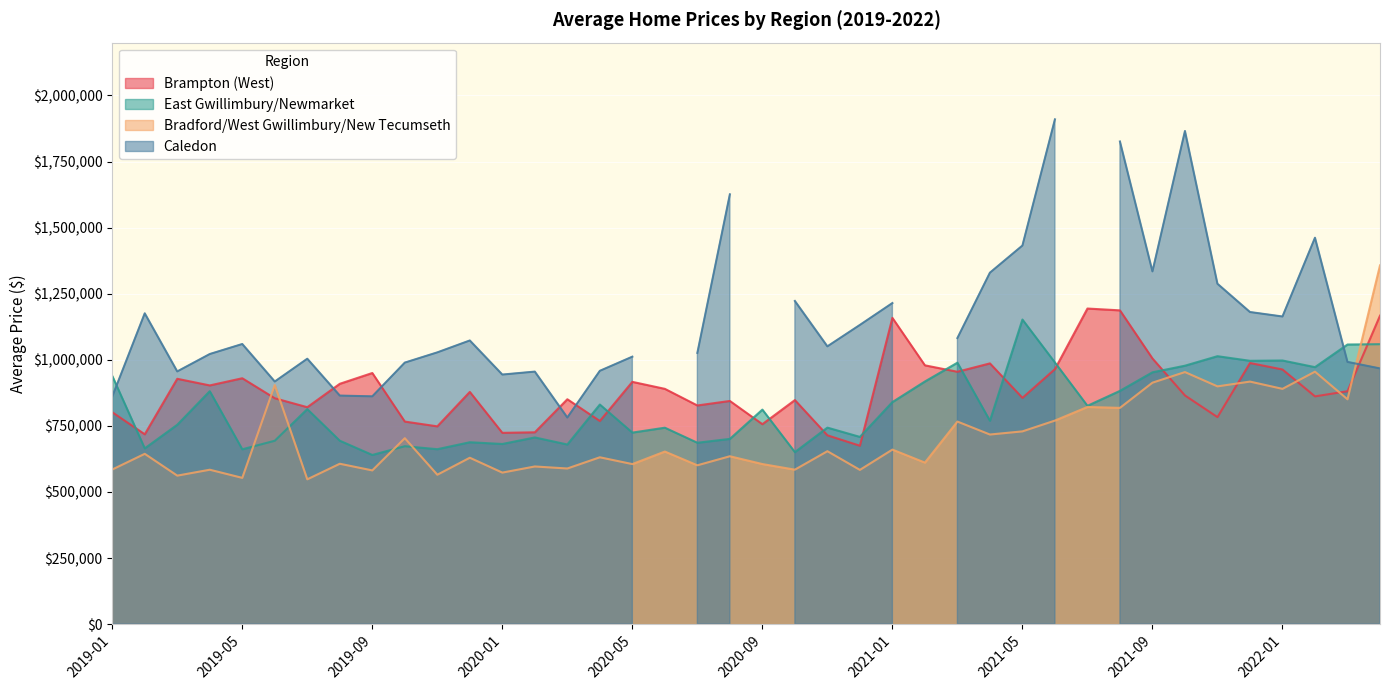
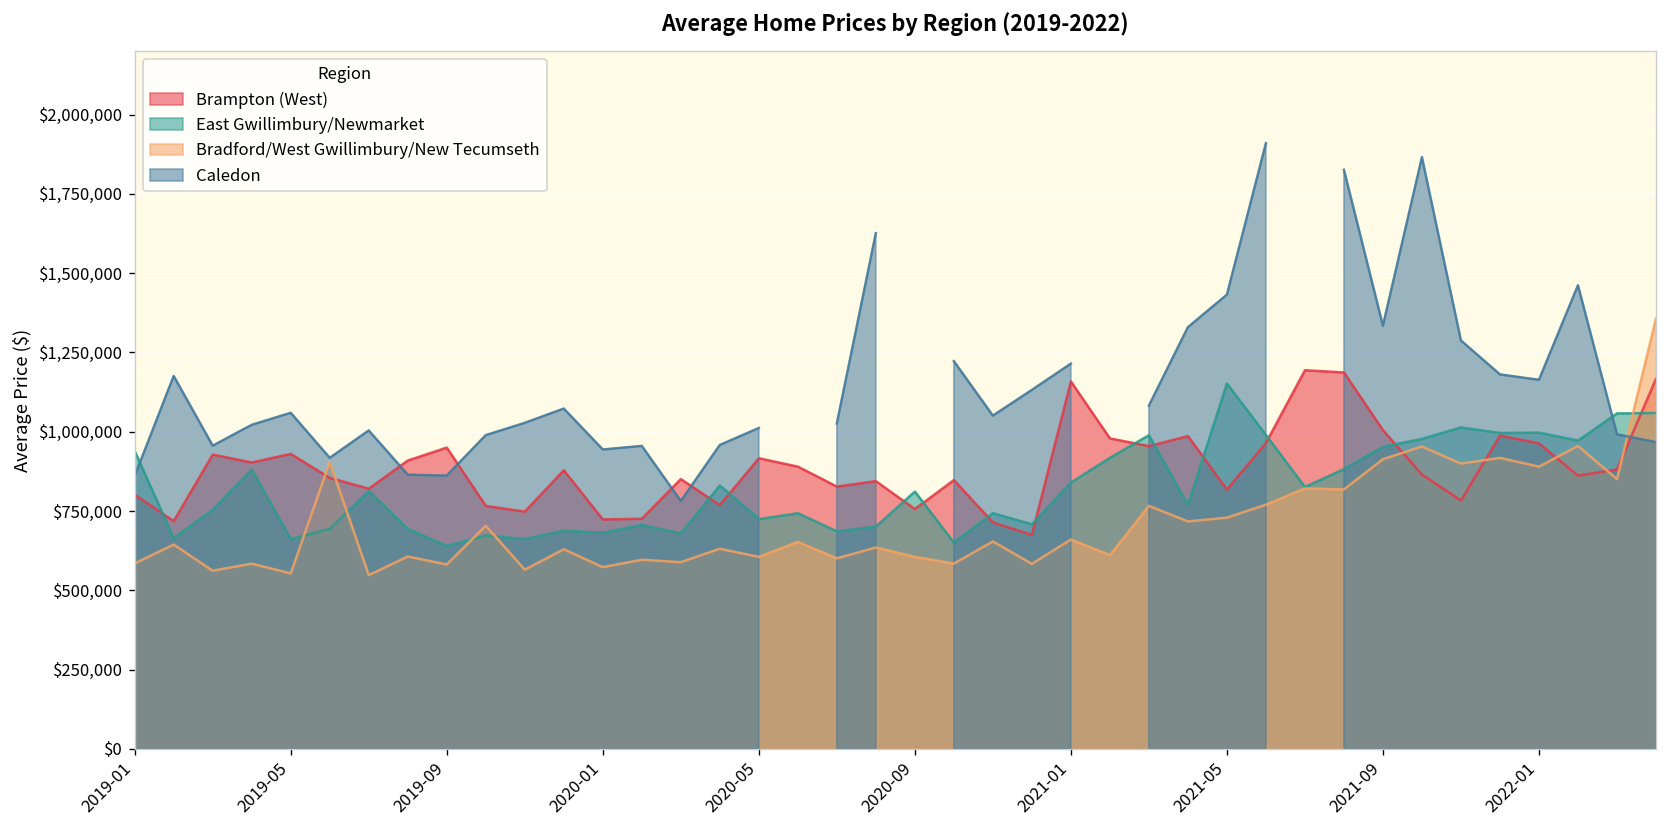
  {
    "Brampton (West)": {
      "2019-01": "$800,000",
      "2019-05": "$930,000",
      "2019-09": "$950,000",
      "2020-01": "$720,000",
      "2020-05": "$920,000",
      "2020-09": "$760,000",
      "2021-01": "$1,160,000",
-     "2021-05": "$860,000",
+     "2021-05": "$820,000",
      "2021-09": "$1,010,000",
      "2022-01": "$960,000"
    },
    "Bradford/West Gwillimbury/New Tecumseth": {
      "2019-01": "$580,000",
      "2019-05": "$550,000",
      "2019-09": "$580,000",
      "2020-01": "$570,000",
      "2020-05": "$610,000",
      "2020-09": "$610,000",
      "2021-01": "$660,000",
      "2021-05": "$730,000",
      "2021-09": "$910,000",
      "2022-01": "$890,000"
    }
  }
